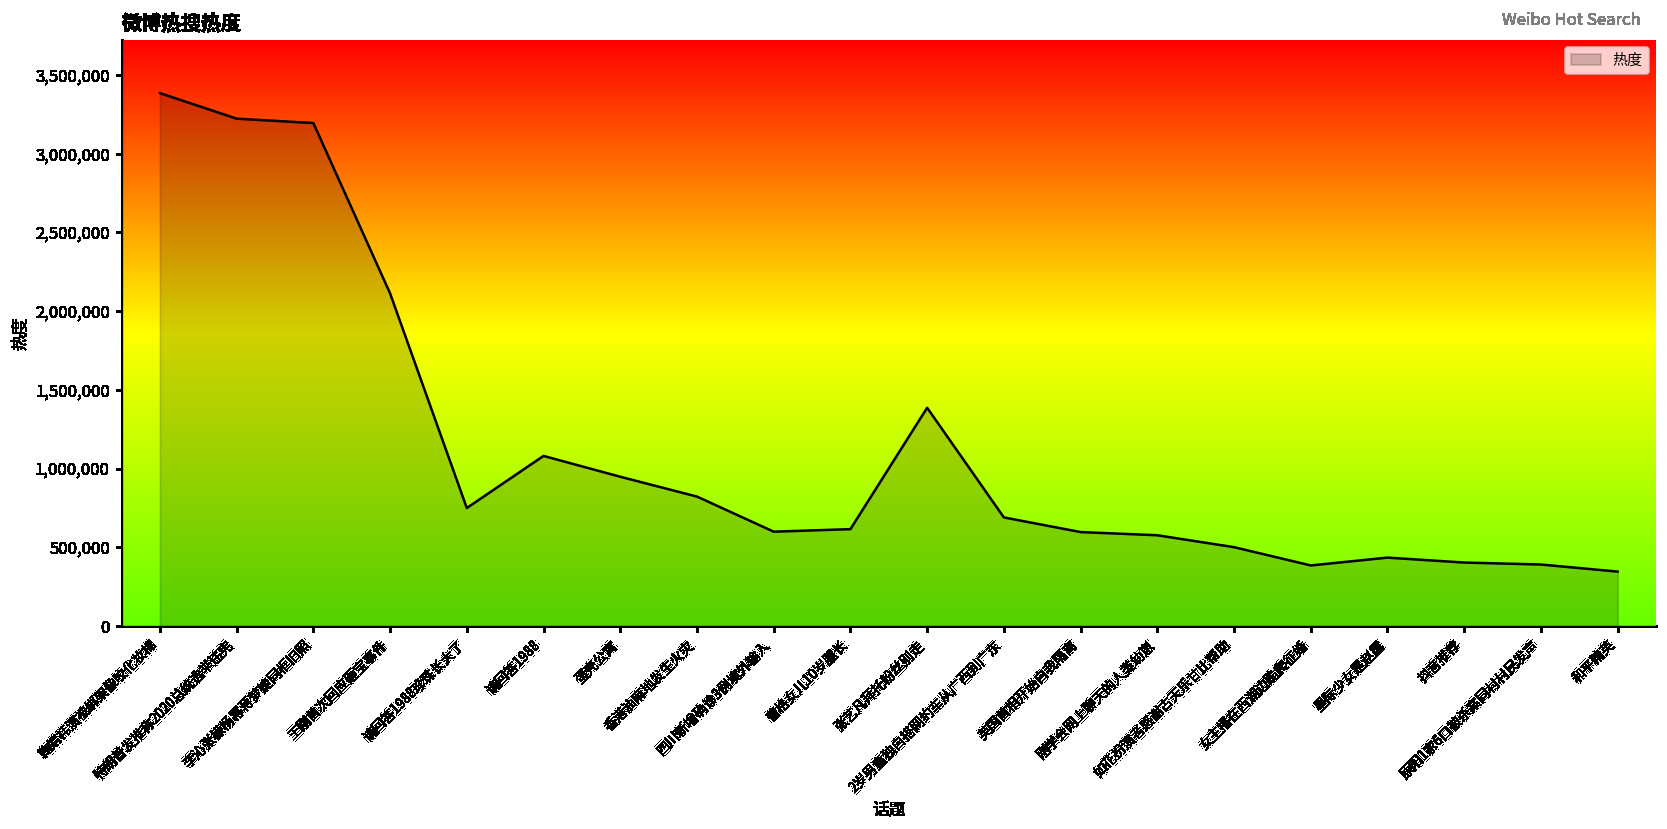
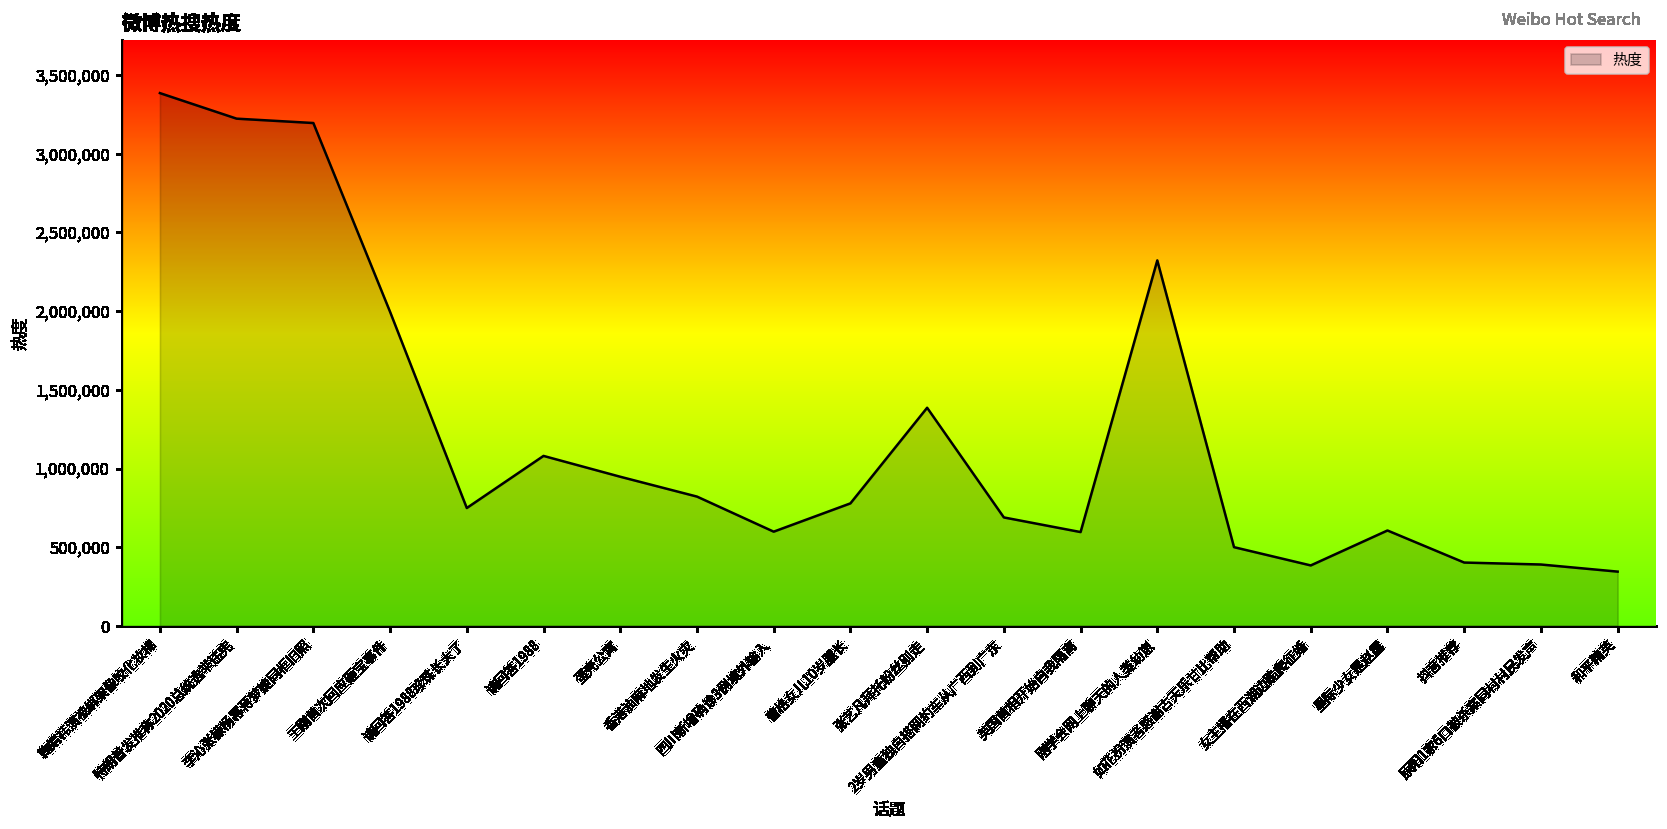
  {
    "鞠婧祎演被绑架像咬化妆棉": "3,390,000",
    "特朗普发推称2020总统选举违宪": "3,220,000",
    "李沁张檬杨幂蒋梦婕同框旧照": "3,200,000",
-   "王刚首次回应砸宝事件": "2,110,000",
+   "王刚首次回应砸宝事件": "2,000,000",
    "请回答1988珍珠长大了": "750,000",
    "请回答1988": "1,080,000",
    "蛋壳公寓": "950,000",
    "香港油麻地发生火灾": "820,000",
    "四川新增确诊3例境外输入": "600,000",
-   "曹格女儿10岁腿长": "620,000",
+   "曹格女儿10岁腿长": "780,000",
    "张艺凡拜托粉丝别走": "1,390,000",
    "2岁男童独自搭网约车从广西到广东": "690,000",
    "英国首相开始自我隔离": "600,000",
-   "刚学会网上聊天的人类幼崽": "580,000",
+   "刚学会网上聊天的人类幼崽": "2,320,000",
    "如花扮演者感谢古天乐甘比帮助": "500,000",
    "女主播在西湖边跪爬征婚": "380,000",
-   "星际少女是赵露": "430,000",
+   "星际少女是赵露": "610,000",
    "抖音推荐": "400,000",
    "原阳1家6口被杀案同村村民发声": "390,000",
    "和平精英": "350,000"
  }
